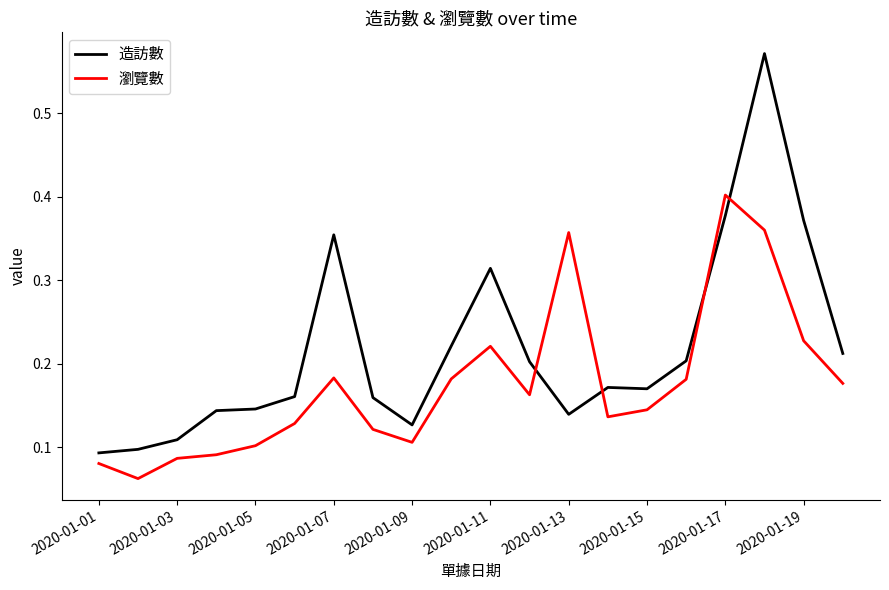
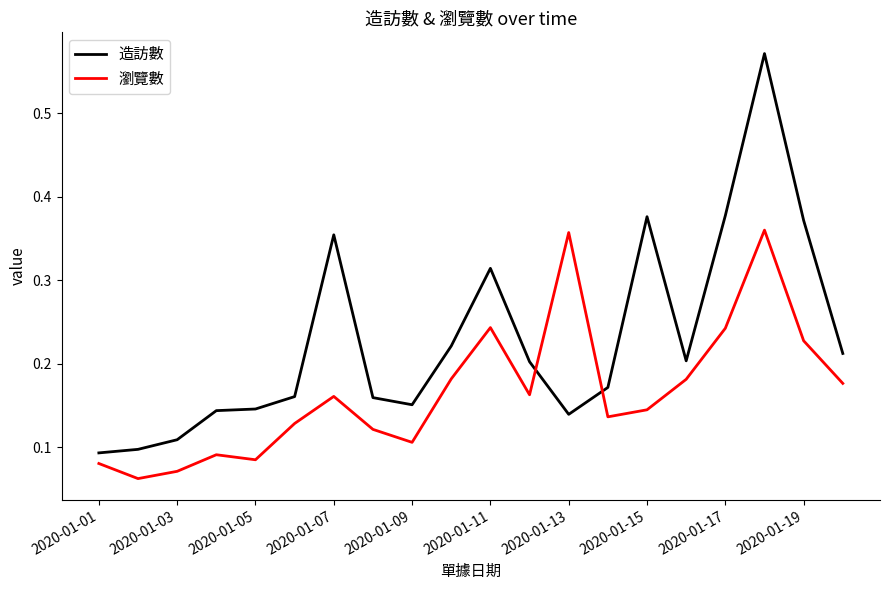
  {
    "造訪數": {
      "2020-01-01": 0.09,
      "2020-01-03": 0.11,
      "2020-01-05": 0.15,
      "2020-01-07": 0.35,
-     "2020-01-09": 0.13,
+     "2020-01-09": 0.15,
      "2020-01-11": 0.31,
      "2020-01-13": 0.14,
-     "2020-01-15": 0.17,
+     "2020-01-15": 0.38,
      "2020-01-17": 0.38,
      "2020-01-19": 0.37
    },
    "瀏覽數": {
      "2020-01-01": 0.08,
-     "2020-01-03": 0.09,
-     "2020-01-05": 0.10,
-     "2020-01-07": 0.18,
+     "2020-01-03": 0.07,
+     "2020-01-05": 0.08,
+     "2020-01-07": 0.16,
      "2020-01-09": 0.11,
-     "2020-01-11": 0.22,
+     "2020-01-11": 0.24,
      "2020-01-13": 0.36,
      "2020-01-15": 0.14,
-     "2020-01-17": 0.40,
+     "2020-01-17": 0.24,
      "2020-01-19": 0.23
    }
  }
